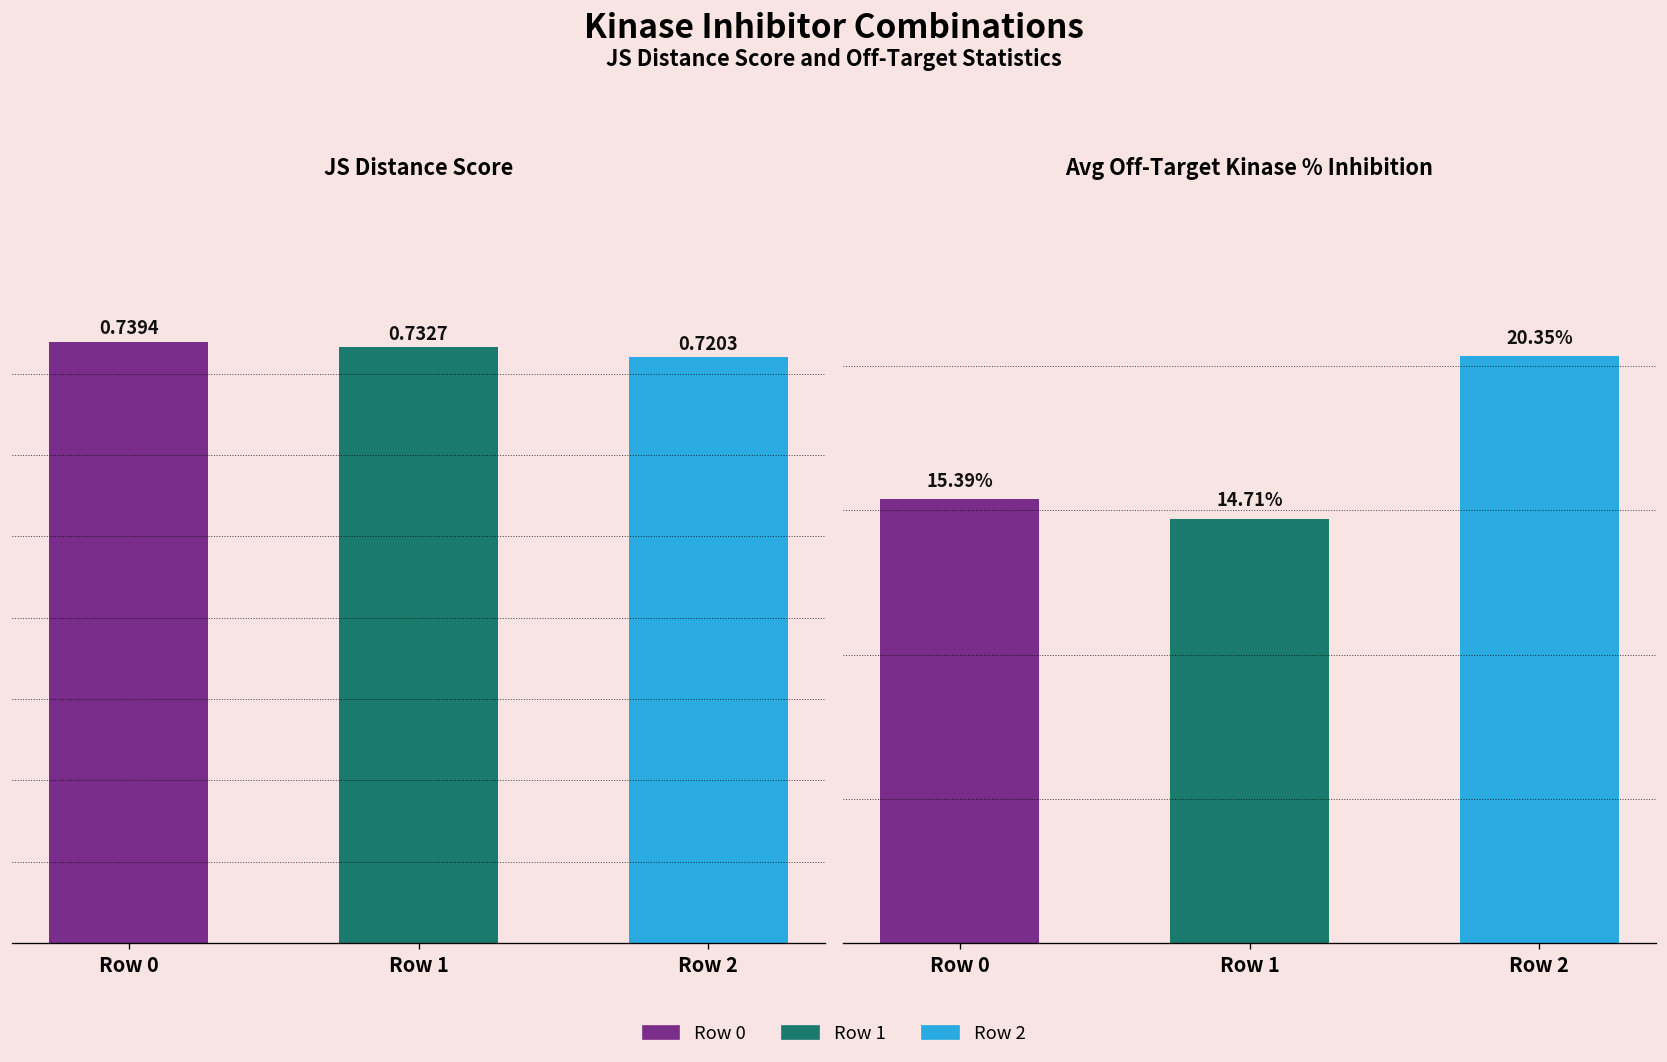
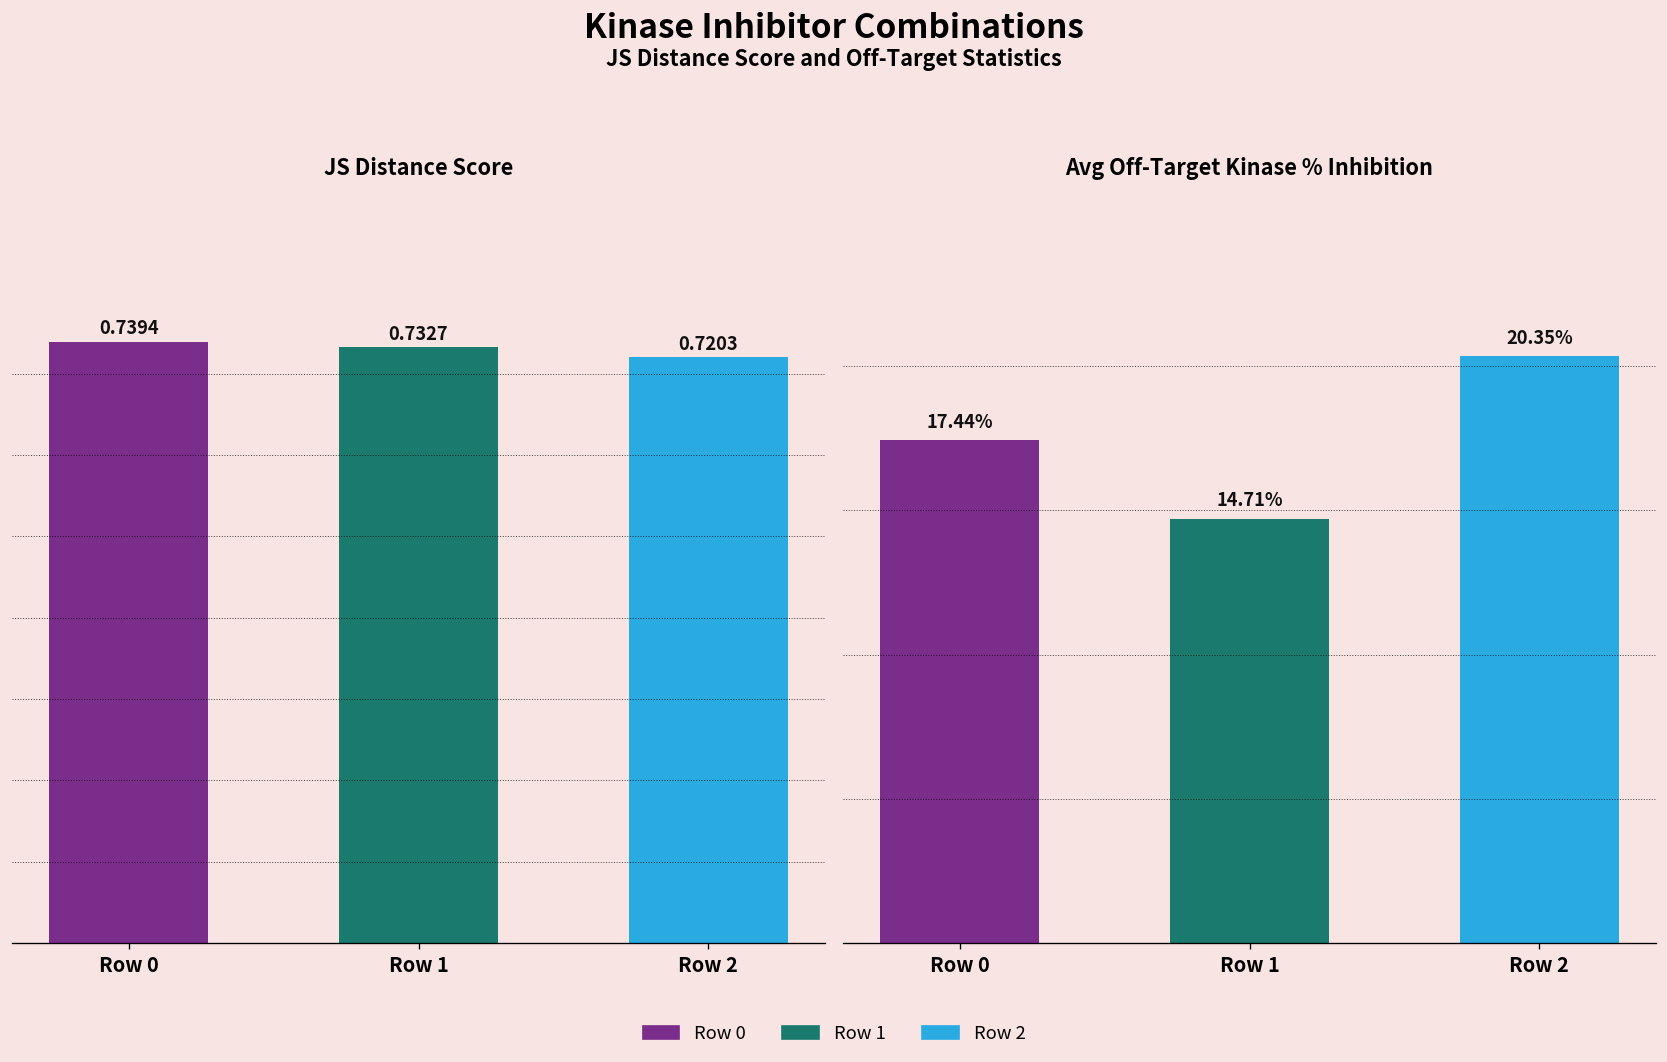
  {
    "JS Distance Score": {
      "Row 1": {
        "Row 1": "0.7327"
      },
      "Row 2": {
        "Row 2": "0.7203"
      }
    },
    "Avg Off-Target Kinase % Inhibition": {
-     "Row 0": "15.39%",
+     "Row 0": "17.44%",
      "Row 1": "14.71%",
      "Row 2": "20.35%"
    }
  }
